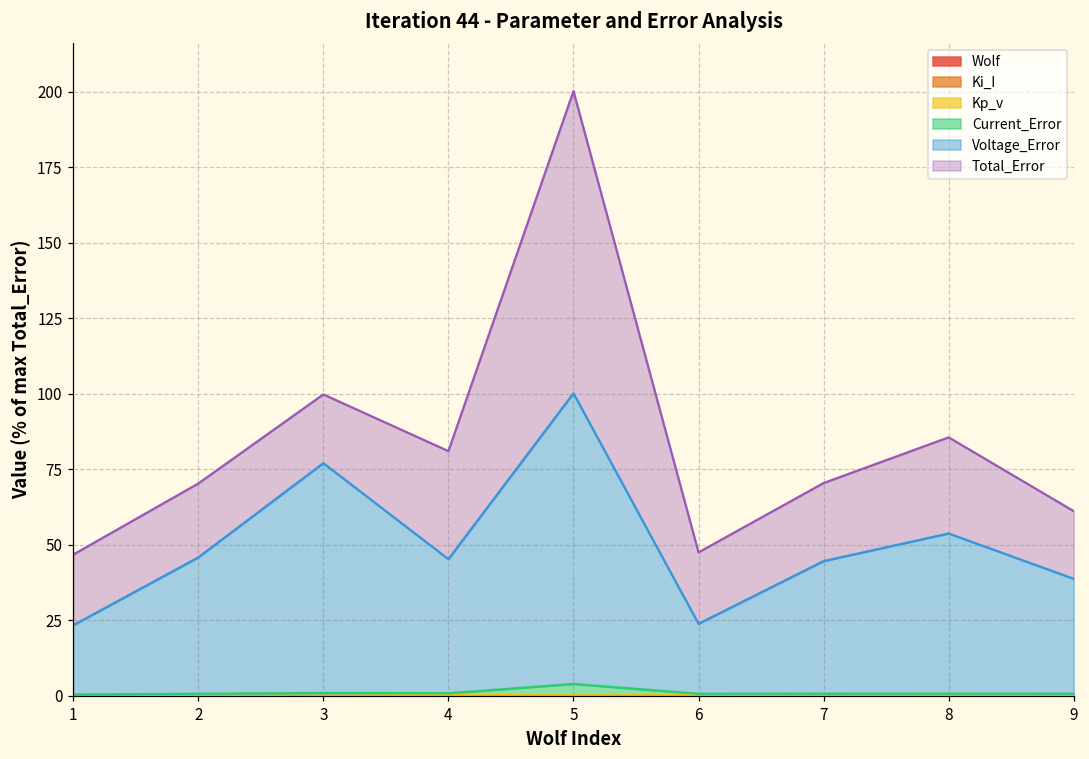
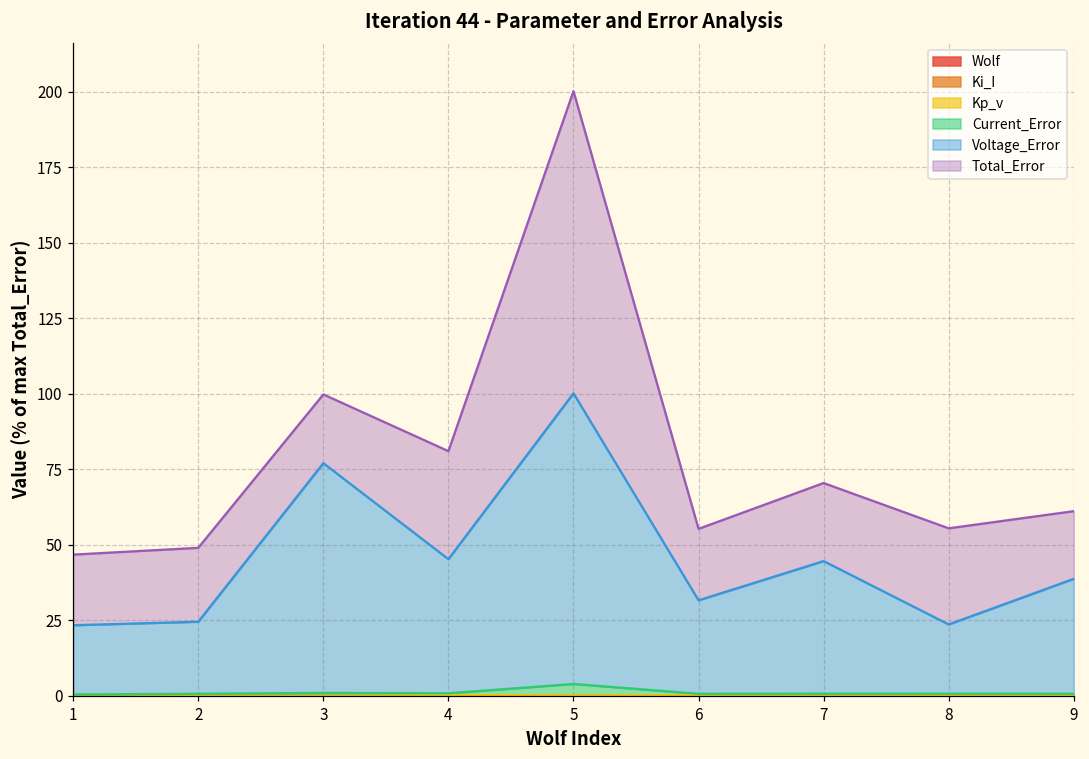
  {
    "Current_Error": {
      "3": 1,
      "5": 4
    },
    "Voltage_Error": {
      "1": 23,
-     "2": 45,
+     "2": 24,
      "3": 76,
      "4": 44,
      "5": 96,
-     "6": 23,
+     "6": 31,
      "7": 44,
-     "8": 53,
+     "8": 23,
      "9": 38
    },
    "Total_Error": {
      "1": 23,
      "2": 24,
      "3": 23,
      "4": 36,
      "5": 100,
      "6": 24,
      "7": 26,
      "8": 32,
      "9": 22
    }
  }
